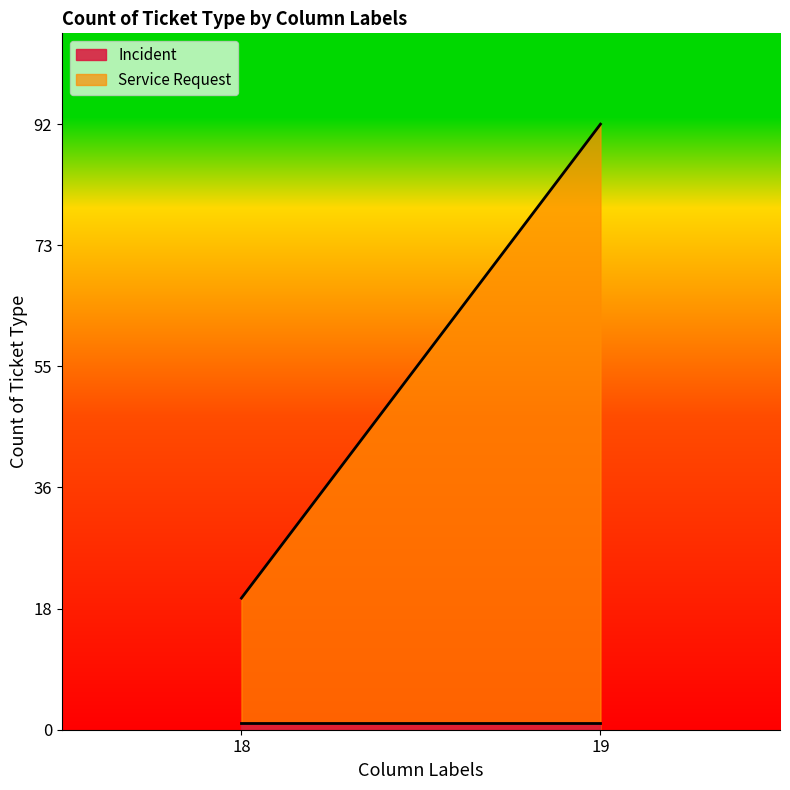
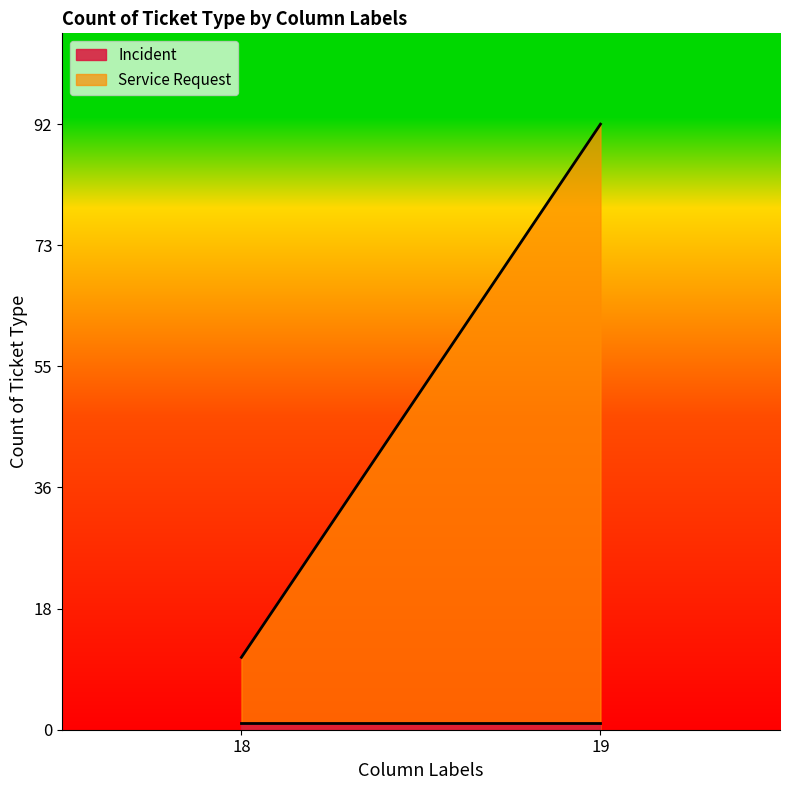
  {
    "Incident": {
      "18": 1,
      "19": 1
    },
    "Service Request": {
-     "18": 20,
+     "18": 11,
      "19": 92
    }
  }
